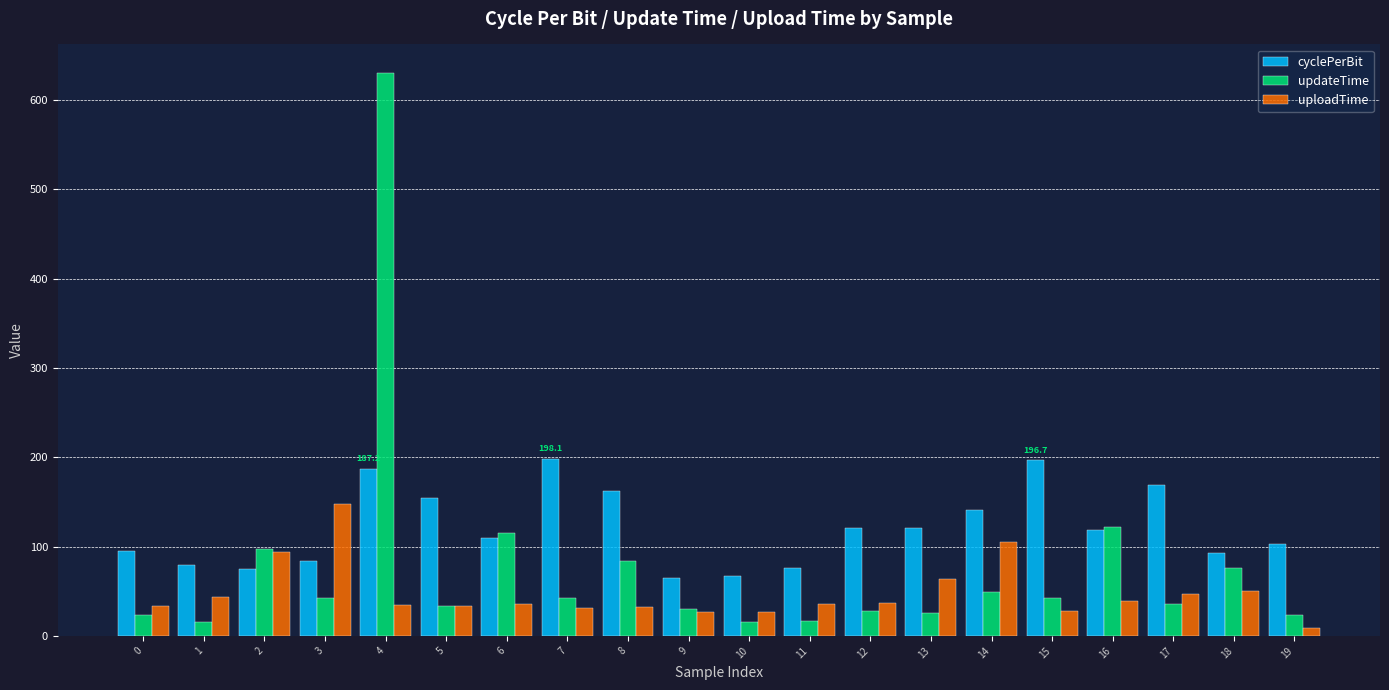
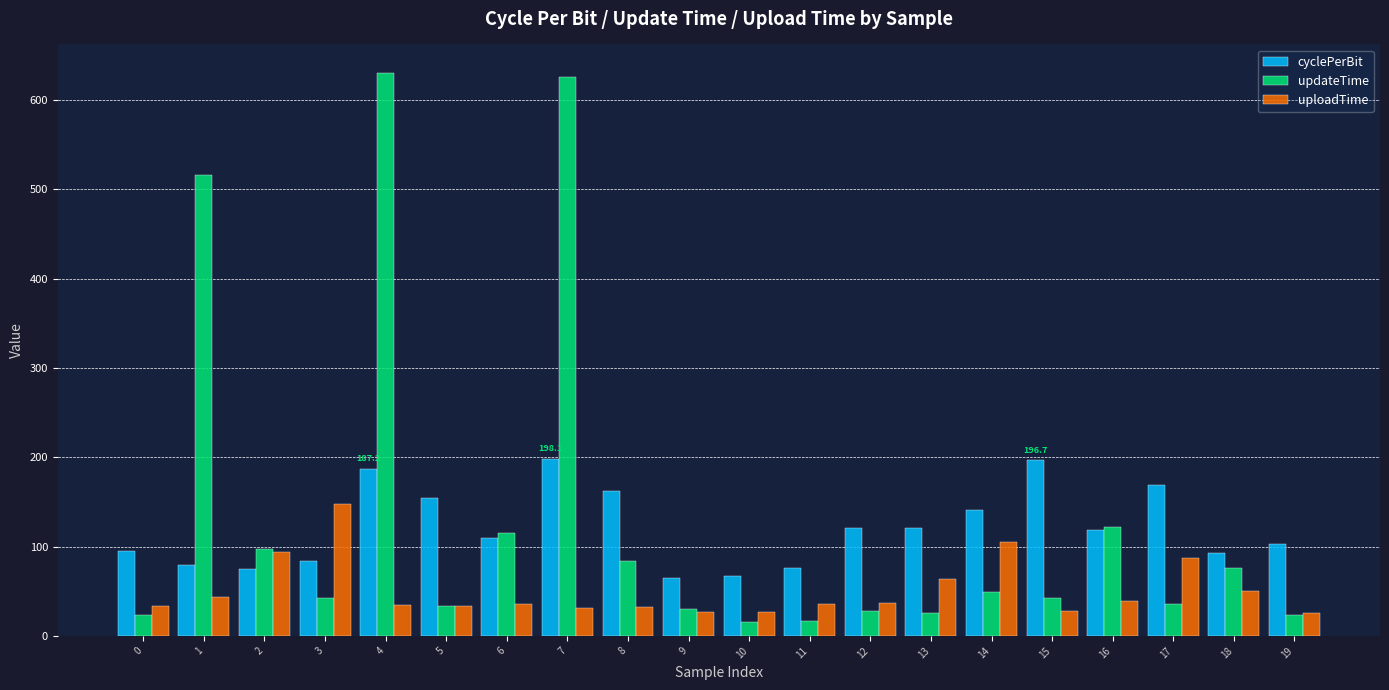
  {
    "cyclePerBit": {
      "4": 187.2,
      "7": 198.1,
      "15": 196.7
    },
    "updateTime": {
      "0": 20,
-     "1": 20,
+     "1": 520,
      "2": 100,
      "3": 40,
      "4": 630,
      "5": 30,
      "6": 110,
-     "7": 40,
+     "7": 630,
      "8": 80,
      "9": 30,
      "10": 20,
      "11": 20,
      "12": 30,
      "13": 30,
      "14": 50,
      "15": 40,
      "16": 120,
      "17": 40,
      "18": 80,
      "19": 20
    },
    "uploadTime": {
      "0": 30,
      "1": 40,
      "2": 90,
      "3": 150,
      "4": 40,
      "5": 30,
      "6": 40,
      "7": 30,
      "8": 30,
      "9": 30,
      "10": 30,
      "11": 40,
      "12": 40,
      "13": 60,
      "14": 110,
      "15": 30,
      "16": 40,
-     "17": 50,
+     "17": 90,
      "18": 50,
-     "19": 10
+     "19": 30
    }
  }
